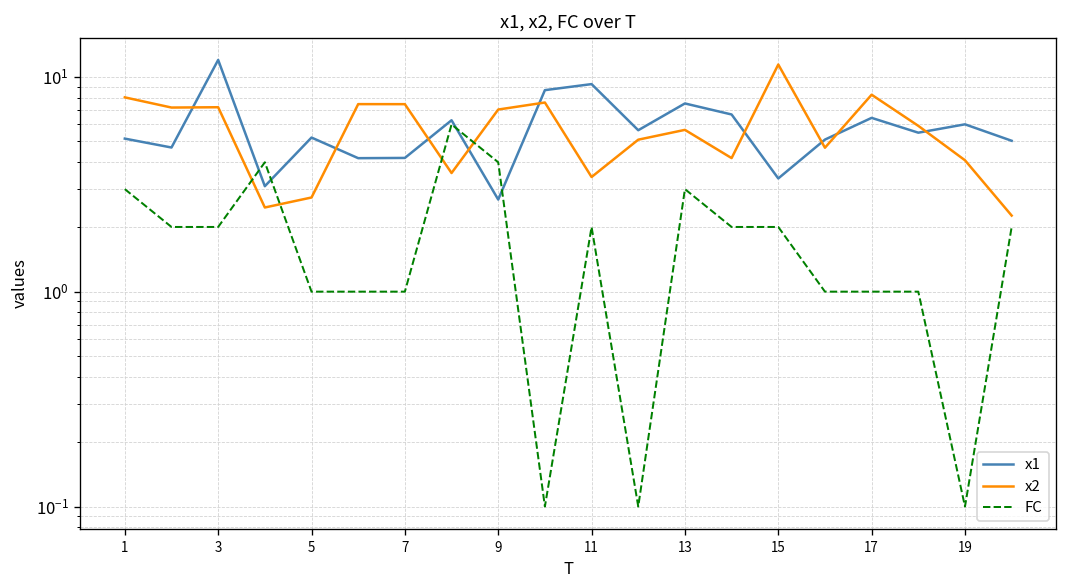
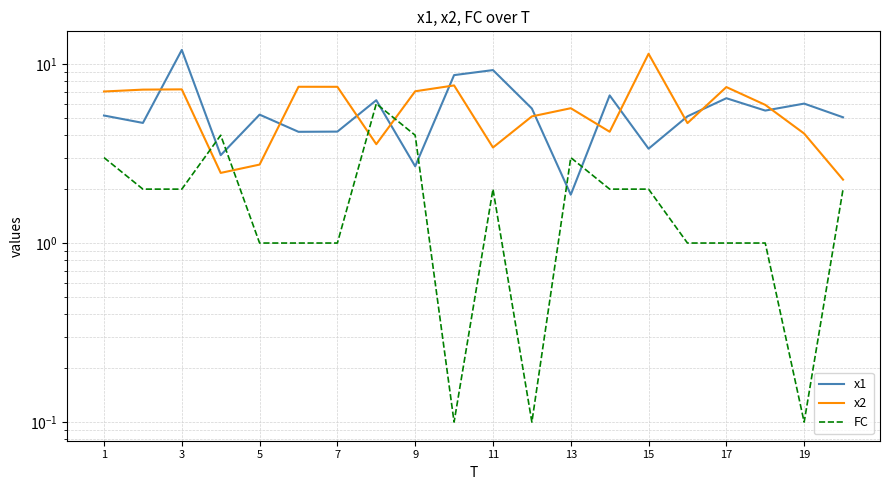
  {
    "x1": {
      "1": 5.2,
      "3": 12,
      "5": 5.2,
      "7": 4.2,
      "9": 2.7,
      "11": 9,
-     "13": 7.5,
+     "13": 1.9,
      "15": 3.4,
      "17": 6.4,
      "19": 6.0
    },
    "x2": {
-     "1": 8,
+     "1": 7.0,
      "3": 7.2,
      "5": 2.7,
      "7": 7.5,
      "9": 7.0,
      "11": 3.4,
      "13": 5.7,
      "15": 11,
-     "17": 8,
+     "17": 7.4,
      "19": 4.1
    },
    "FC": {
      "1": 3.0,
      "3": 2.0,
      "5": 1.0,
      "7": 1.0,
      "9": 4.0,
      "11": 2.0,
      "13": 3.0,
      "15": 2.0,
      "17": 1.0,
      "19": 0.1
    }
  }
